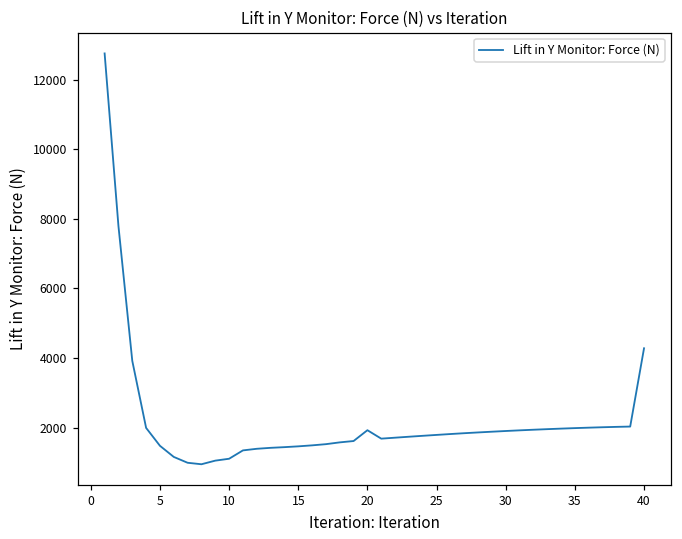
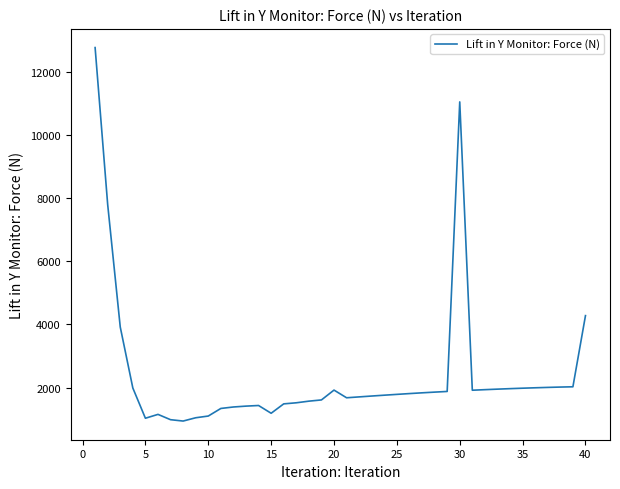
  {
-   "5": 1500,
+   "5": 1000,
    "10": 1100,
-   "15": 1500,
+   "15": 1200,
    "20": 1900,
    "25": 1800,
-   "30": 1900,
+   "30": 11000,
    "35": 2000,
    "40": 4300
  }
